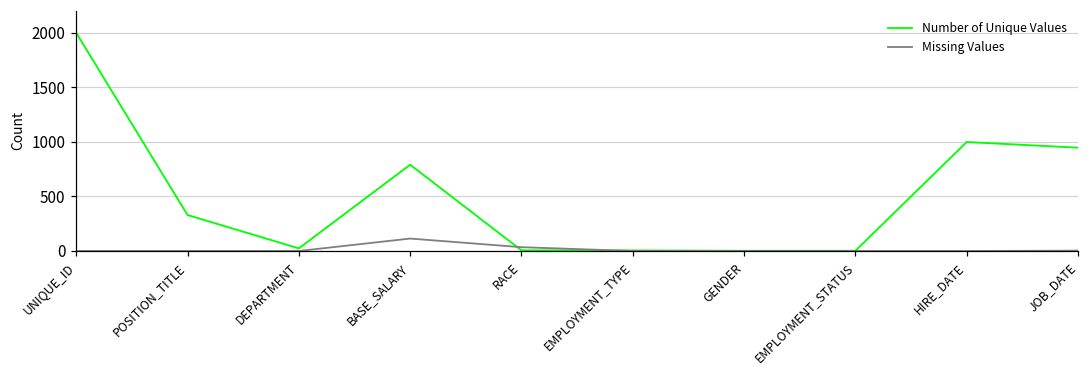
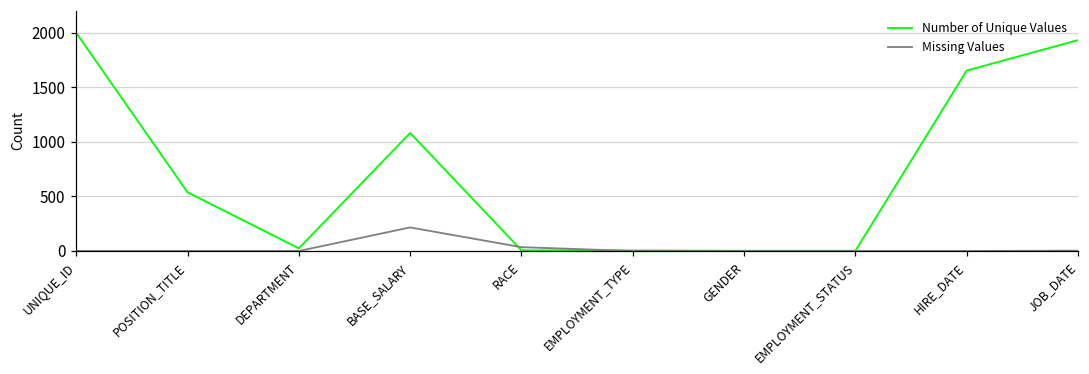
  {
    "Number of Unique Values": {
      "UNIQUE_ID": 2000,
-     "POSITION_TITLE": 300,
-     "BASE_SALARY": 800,
+     "POSITION_TITLE": 500,
+     "BASE_SALARY": 1100,
      "RACE": 0,
-     "HIRE_DATE": 1000,
-     "JOB_DATE": 900
+     "HIRE_DATE": 1700,
+     "JOB_DATE": 1900
    },
    "Missing Values": {
      "UNIQUE_ID": 0,
      "POSITION_TITLE": 0,
-     "BASE_SALARY": 100,
+     "BASE_SALARY": 200,
      "RACE": 0,
      "HIRE_DATE": 0,
      "JOB_DATE": 0
    }
  }
